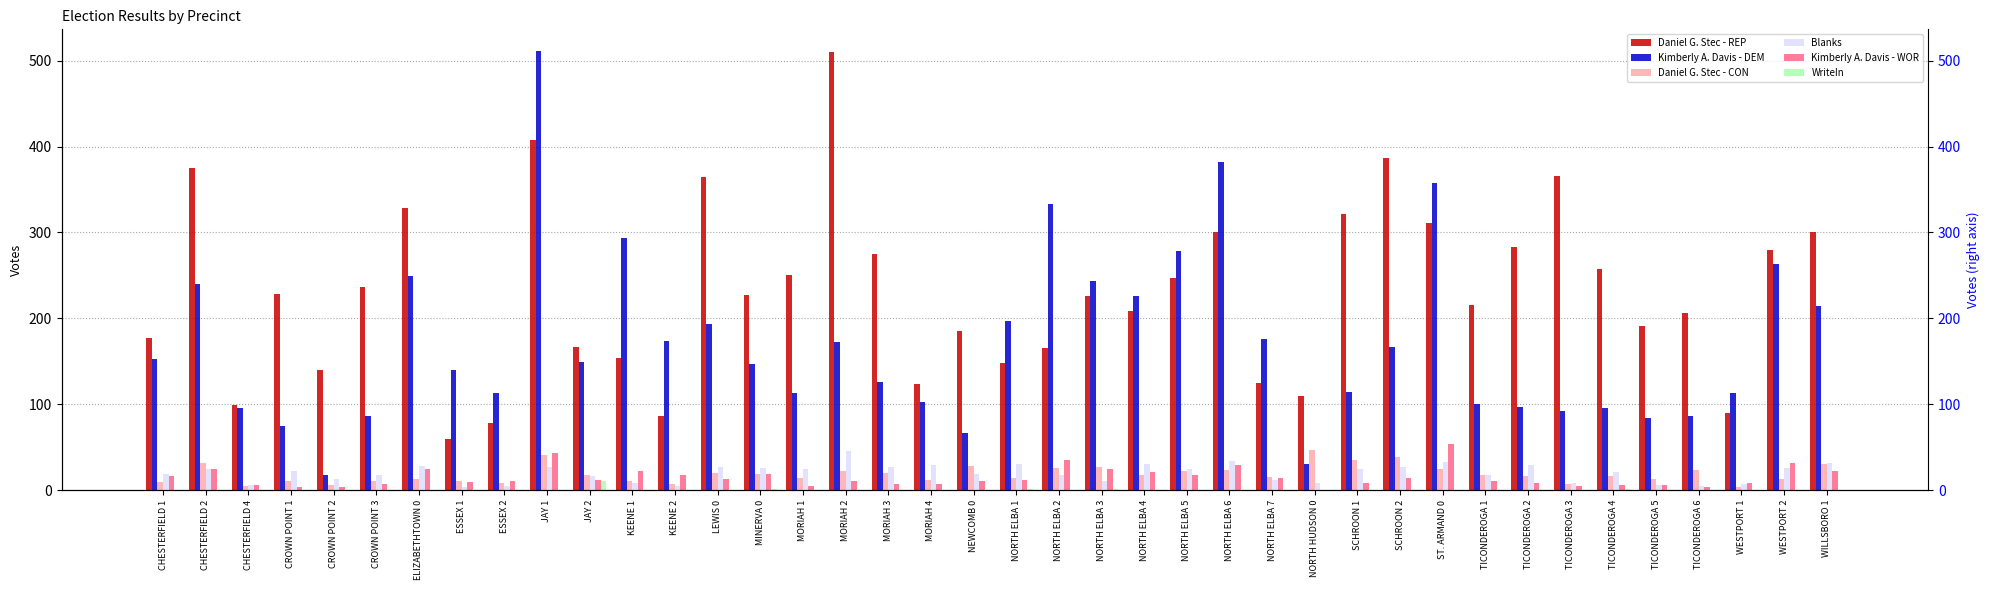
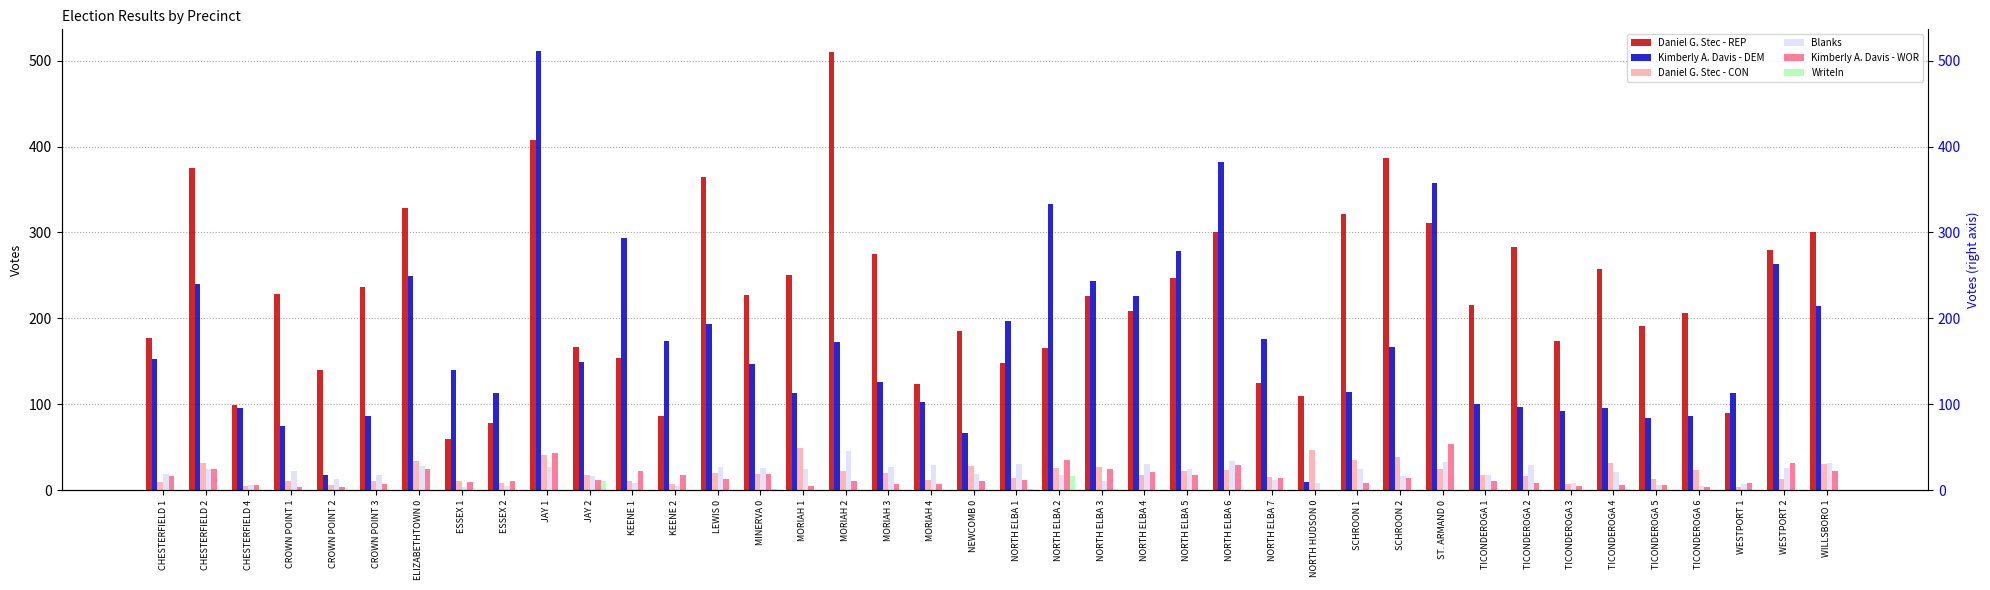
  {
    "Daniel G. Stec - REP": {
      "CHESTERFIELD 1": 180,
      "CHESTERFIELD 2": 380,
      "CHESTERFIELD 4": 100,
      "CROWN POINT 1": 230,
      "CROWN POINT 2": 140,
      "CROWN POINT 3": 240,
      "ELIZABETHTOWN 0": 330,
      "ESSEX 1": 60,
      "ESSEX 2": 80,
      "JAY 1": 410,
      "JAY 2": 170,
      "KEENE 1": 150,
      "KEENE 2": 90,
      "LEWIS 0": 370,
      "MINERVA 0": 230,
      "MORIAH 1": 250,
      "MORIAH 2": 510,
      "MORIAH 3": 280,
      "MORIAH 4": 120,
      "NEWCOMB 0": 190,
      "NORTH ELBA 1": 150,
      "NORTH ELBA 2": 170,
      "NORTH ELBA 3": 230,
      "NORTH ELBA 4": 210,
      "NORTH ELBA 5": 250,
      "NORTH ELBA 6": 300,
      "NORTH ELBA 7": 130,
      "NORTH HUDSON 0": 110,
      "SCHROON 1": 320,
      "SCHROON 2": 390,
      "ST. ARMAND 0": 310,
      "TICONDEROGA 1": 220,
      "TICONDEROGA 2": 280,
-     "TICONDEROGA 3": 370,
+     "TICONDEROGA 3": 170,
      "TICONDEROGA 4": 260,
      "TICONDEROGA 5": 190,
      "TICONDEROGA 6": 210,
      "WESTPORT 1": 90,
      "WESTPORT 2": 280,
      "WILLSBORO 1": 300
    },
    "Kimberly A. Davis - DEM": {
      "CHESTERFIELD 1": 150,
      "CHESTERFIELD 2": 240,
      "CHESTERFIELD 4": 100,
      "CROWN POINT 1": 80,
      "CROWN POINT 2": 20,
      "CROWN POINT 3": 90,
      "ELIZABETHTOWN 0": 250,
      "ESSEX 1": 140,
      "ESSEX 2": 110,
      "JAY 1": 510,
      "JAY 2": 150,
      "KEENE 1": 290,
      "KEENE 2": 170,
      "LEWIS 0": 190,
      "MINERVA 0": 150,
      "MORIAH 1": 110,
      "MORIAH 2": 170,
      "MORIAH 3": 130,
      "MORIAH 4": 100,
      "NEWCOMB 0": 70,
      "NORTH ELBA 1": 200,
      "NORTH ELBA 2": 330,
      "NORTH ELBA 3": 240,
      "NORTH ELBA 4": 230,
      "NORTH ELBA 5": 280,
      "NORTH ELBA 6": 380,
      "NORTH ELBA 7": 180,
-     "NORTH HUDSON 0": 30,
+     "NORTH HUDSON 0": 10,
      "SCHROON 1": 110,
      "SCHROON 2": 170,
      "ST. ARMAND 0": 360,
      "TICONDEROGA 1": 100,
      "TICONDEROGA 2": 100,
      "TICONDEROGA 3": 90,
      "TICONDEROGA 4": 100,
      "TICONDEROGA 5": 80,
      "TICONDEROGA 6": 90,
      "WESTPORT 1": 110,
      "WESTPORT 2": 260,
      "WILLSBORO 1": 210
    },
    "Daniel G. Stec - CON": {
      "CHESTERFIELD 1": 10,
      "CHESTERFIELD 2": 30,
      "CHESTERFIELD 4": 10,
      "CROWN POINT 1": 10,
      "CROWN POINT 2": 10,
      "CROWN POINT 3": 10,
-     "ELIZABETHTOWN 0": 10,
+     "ELIZABETHTOWN 0": 30,
      "ESSEX 1": 10,
      "ESSEX 2": 10,
      "JAY 1": 40,
      "JAY 2": 20,
      "KEENE 1": 10,
      "KEENE 2": 10,
      "LEWIS 0": 20,
      "MINERVA 0": 20,
-     "MORIAH 1": 10,
+     "MORIAH 1": 50,
      "MORIAH 2": 20,
      "MORIAH 3": 20,
      "MORIAH 4": 10,
      "NEWCOMB 0": 30,
      "NORTH ELBA 1": 10,
      "NORTH ELBA 2": 30,
      "NORTH ELBA 3": 30,
      "NORTH ELBA 4": 20,
      "NORTH ELBA 5": 20,
      "NORTH ELBA 6": 20,
      "NORTH ELBA 7": 20,
      "NORTH HUDSON 0": 50,
      "SCHROON 1": 40,
      "SCHROON 2": 40,
      "ST. ARMAND 0": 20,
      "TICONDEROGA 1": 20,
      "TICONDEROGA 2": 20,
      "TICONDEROGA 3": 10,
-     "TICONDEROGA 4": 20,
+     "TICONDEROGA 4": 30,
      "TICONDEROGA 5": 10,
      "TICONDEROGA 6": 20,
      "WESTPORT 1": 0,
      "WESTPORT 2": 10,
      "WILLSBORO 1": 30
    },
    "Blanks": {
      "CHESTERFIELD 1": 20,
      "CHESTERFIELD 2": 30,
      "CHESTERFIELD 4": 10,
      "CROWN POINT 1": 20,
      "CROWN POINT 2": 10,
      "CROWN POINT 3": 20,
      "ELIZABETHTOWN 0": 30,
      "ESSEX 1": 0,
      "ESSEX 2": 10,
      "JAY 1": 30,
      "JAY 2": 20,
      "KEENE 1": 10,
      "KEENE 2": 10,
      "LEWIS 0": 30,
      "MINERVA 0": 30,
      "MORIAH 1": 20,
      "MORIAH 2": 50,
      "MORIAH 3": 30,
      "MORIAH 4": 30,
      "NEWCOMB 0": 20,
      "NORTH ELBA 1": 30,
      "NORTH ELBA 2": 20,
      "NORTH ELBA 3": 10,
      "NORTH ELBA 4": 30,
      "NORTH ELBA 5": 30,
      "NORTH ELBA 6": 30,
      "NORTH ELBA 7": 10,
      "NORTH HUDSON 0": 10,
      "SCHROON 1": 30,
-     "SCHROON 2": 30,
+     "SCHROON 2": 20,
      "ST. ARMAND 0": 30,
      "TICONDEROGA 1": 20,
      "TICONDEROGA 2": 30,
      "TICONDEROGA 3": 10,
      "TICONDEROGA 4": 20,
      "TICONDEROGA 5": 10,
      "TICONDEROGA 6": 10,
      "WESTPORT 1": 10,
      "WESTPORT 2": 30,
      "WILLSBORO 1": 30
    },
    "WriteIn": {
      "CHESTERFIELD 1": 0,
      "CHESTERFIELD 2": 0,
      "CHESTERFIELD 4": 0,
      "CROWN POINT 1": 0,
      "CROWN POINT 2": 0,
      "CROWN POINT 3": 0,
      "ELIZABETHTOWN 0": 0,
      "ESSEX 1": 0,
      "ESSEX 2": 0,
      "JAY 1": 0,
      "JAY 2": 10,
      "KEENE 1": 0,
      "KEENE 2": 0,
      "LEWIS 0": 0,
      "MORIAH 1": 0,
      "MORIAH 2": 0,
      "MORIAH 3": 0,
      "MORIAH 4": 0,
      "NEWCOMB 0": 0,
-     "NORTH ELBA 2": 0,
+     "NORTH ELBA 2": 20,
      "NORTH ELBA 4": 0,
      "NORTH ELBA 5": 0,
      "NORTH ELBA 6": 0,
      "NORTH ELBA 7": 0,
      "NORTH HUDSON 0": 0,
      "SCHROON 1": 0,
      "SCHROON 2": 0,
      "ST. ARMAND 0": 0,
      "TICONDEROGA 1": 0,
      "TICONDEROGA 2": 0,
      "TICONDEROGA 3": 0,
      "TICONDEROGA 5": 0,
      "TICONDEROGA 6": 0,
      "WESTPORT 1": 0,
      "WESTPORT 2": 0,
      "WILLSBORO 1": 0
    }
  }
